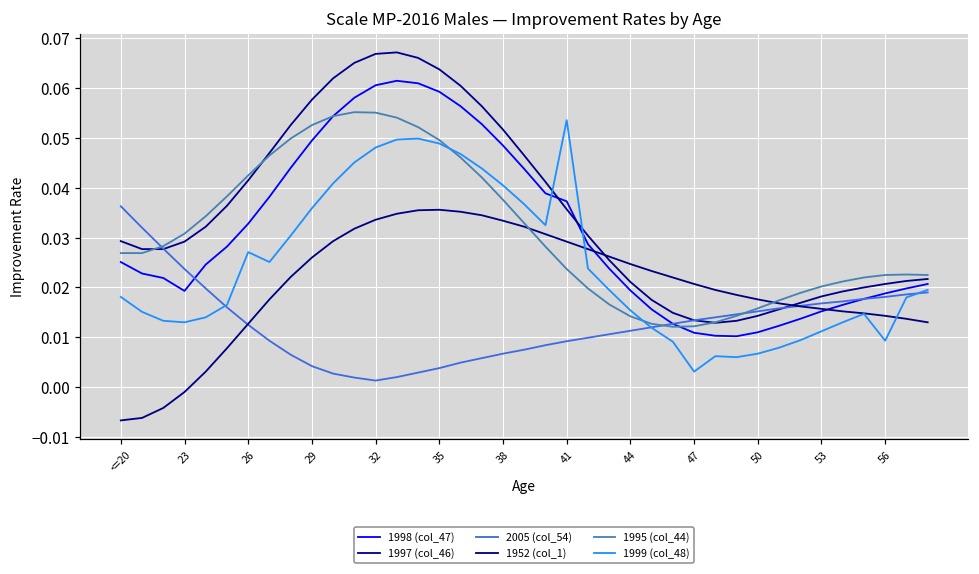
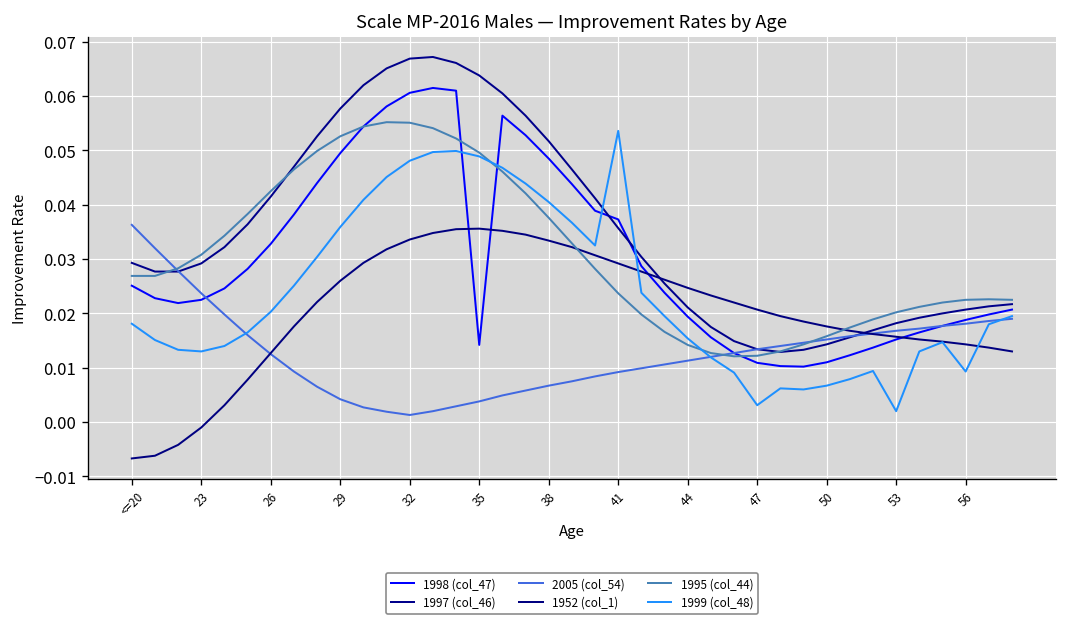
  {
    "1998 (col_47)": {
      "<=20": 0.025,
-     "23": 0.019,
+     "23": 0.023,
      "26": 0.033,
      "29": 0.050,
      "32": 0.061,
-     "35": 0.059,
+     "35": 0.014,
      "38": 0.049,
      "41": 0.037,
      "44": 0.019,
      "47": 0.011,
      "50": 0.011,
      "56": 0.019
    },
    "1999 (col_48)": {
      "<=20": 0.018,
      "23": 0.013,
-     "26": 0.027,
+     "26": 0.020,
      "29": 0.036,
      "32": 0.048,
      "35": 0.049,
      "38": 0.041,
      "41": 0.054,
      "44": 0.015,
      "47": 0.003,
      "50": 0.007,
-     "53": 0.011,
+     "53": 0.002,
      "56": 0.009
    }
  }
